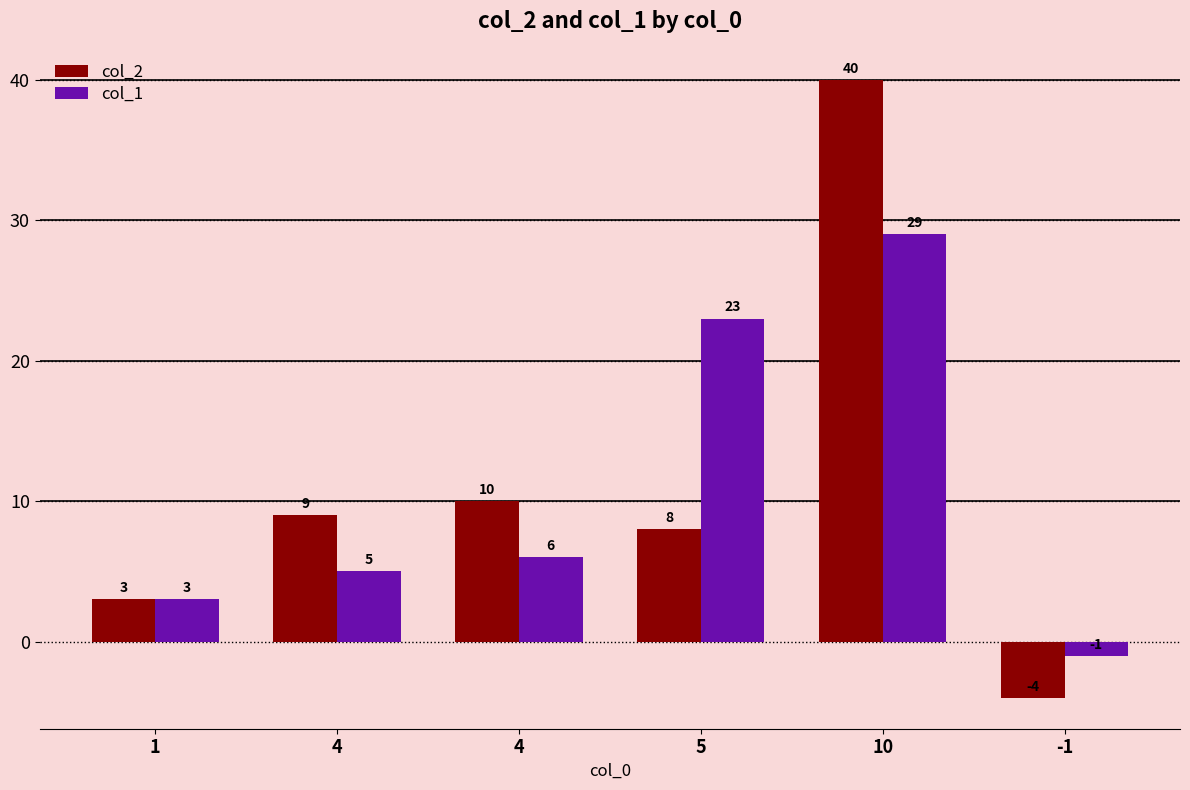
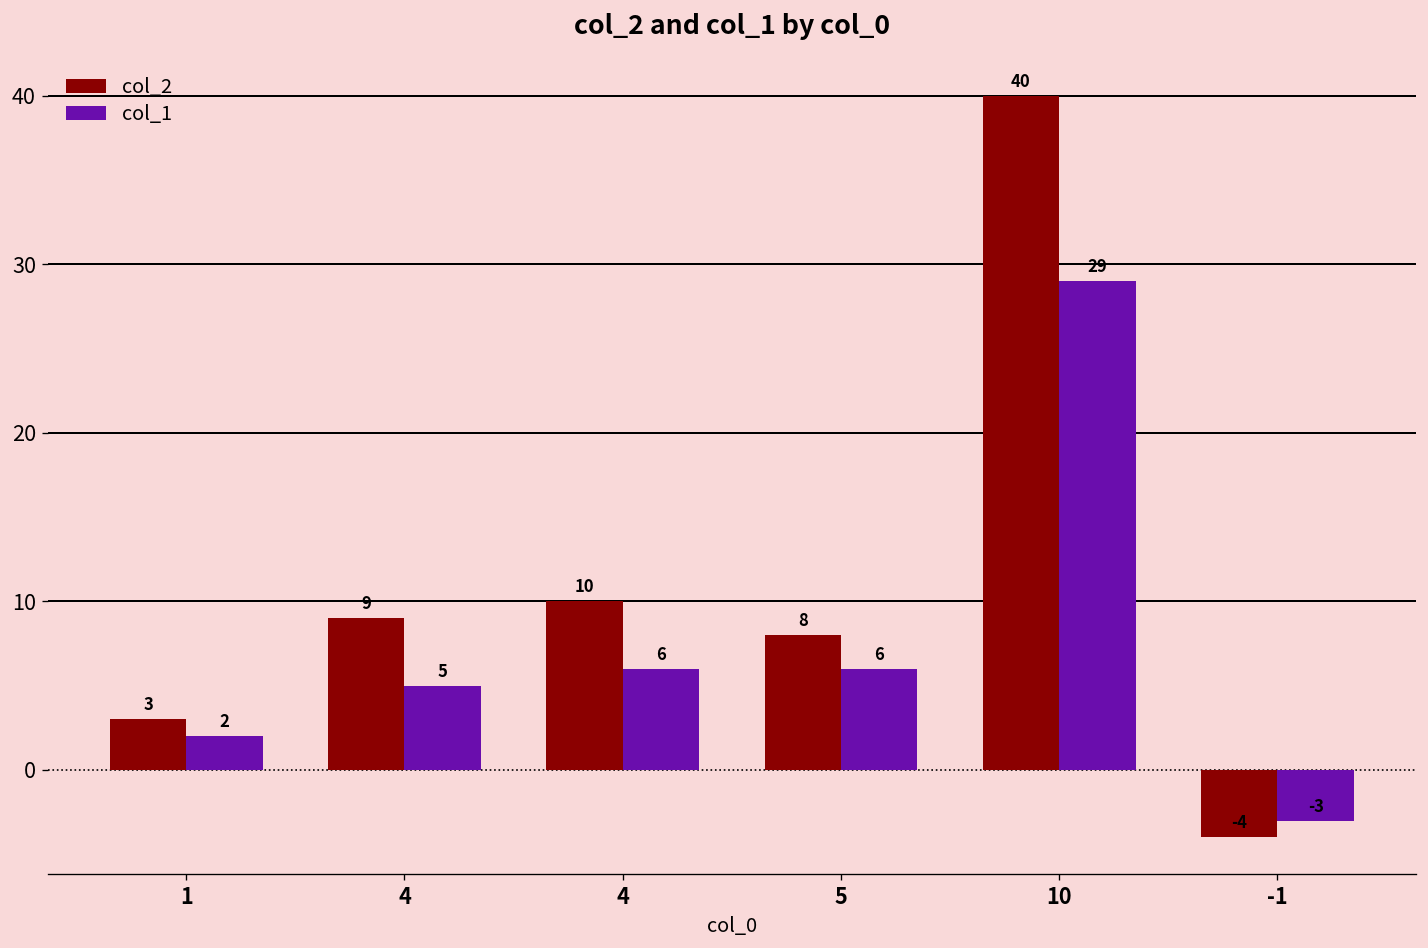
  {
    "col_2": {
      "1": 3,
      "5": 8,
      "10": 40,
      "-1": -4
    },
    "col_1": {
-     "1": 3,
-     "5": 23,
+     "1": 2,
+     "5": 6,
      "10": 29,
-     "-1": -1
+     "-1": -3
    }
  }
